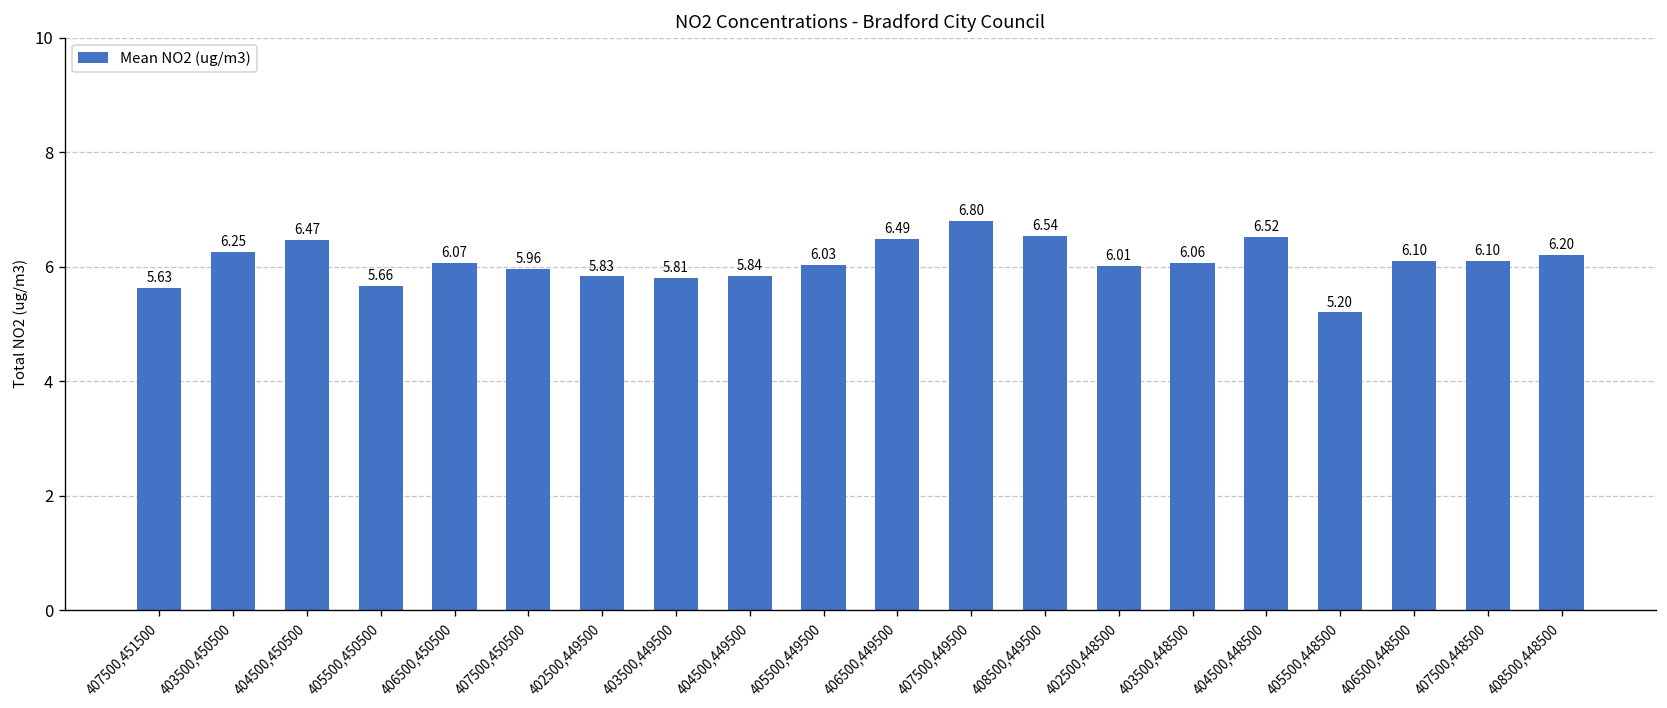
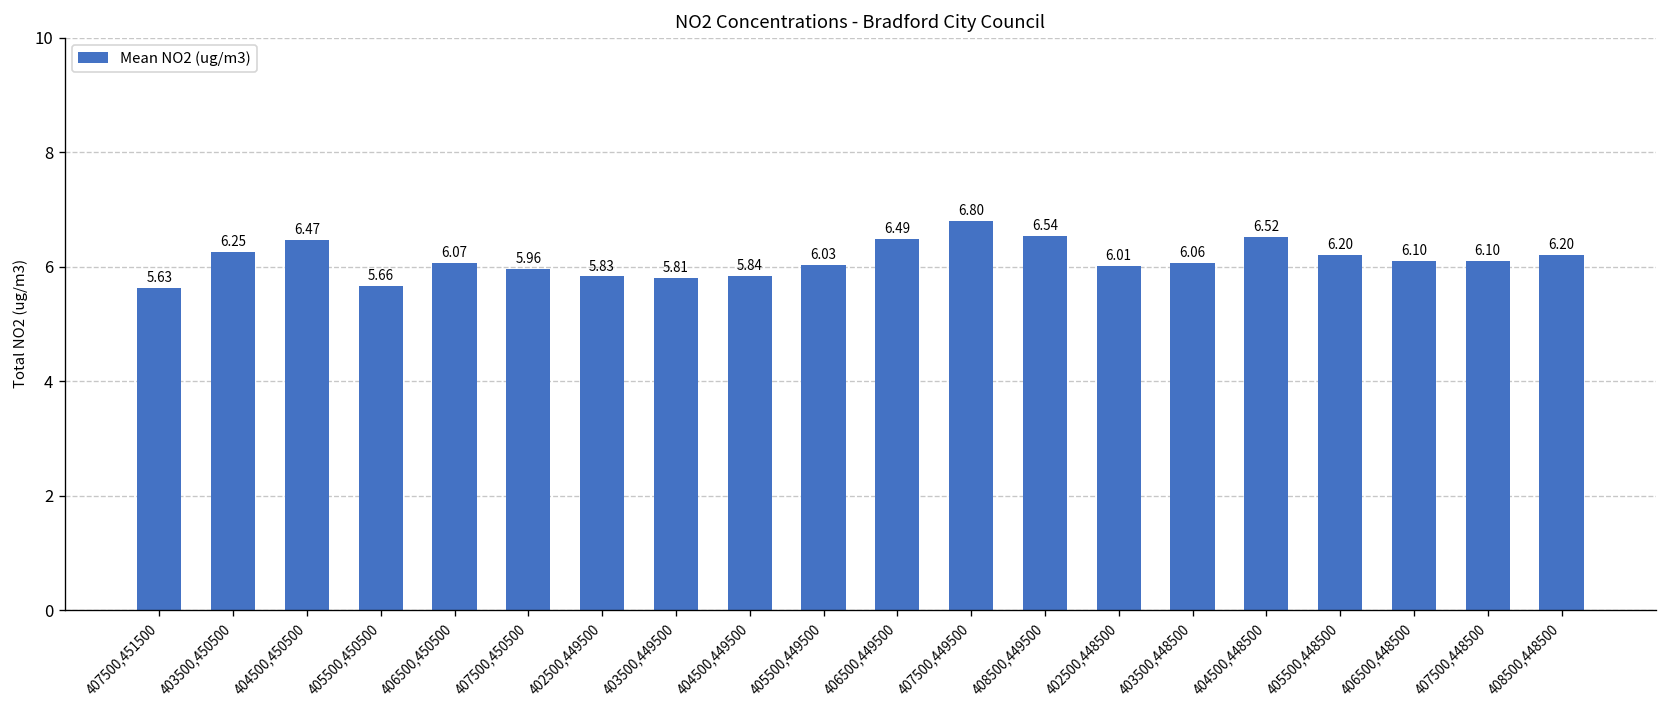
  {
    "407500,451500": 5.63,
    "403500,450500": 6.25,
    "404500,450500": 6.47,
    "405500,450500": 5.66,
    "406500,450500": 6.07,
    "407500,450500": 5.96,
    "402500,449500": 5.83,
    "403500,449500": 5.81,
    "404500,449500": 5.84,
    "405500,449500": 6.03,
    "406500,449500": 6.49,
    "407500,449500": 6.80,
    "408500,449500": 6.54,
    "402500,448500": 6.01,
    "403500,448500": 6.06,
    "404500,448500": 6.52,
-   "405500,448500": 5.20,
+   "405500,448500": 6.20,
    "406500,448500": 6.10,
    "407500,448500": 6.10,
    "408500,448500": 6.20
  }
